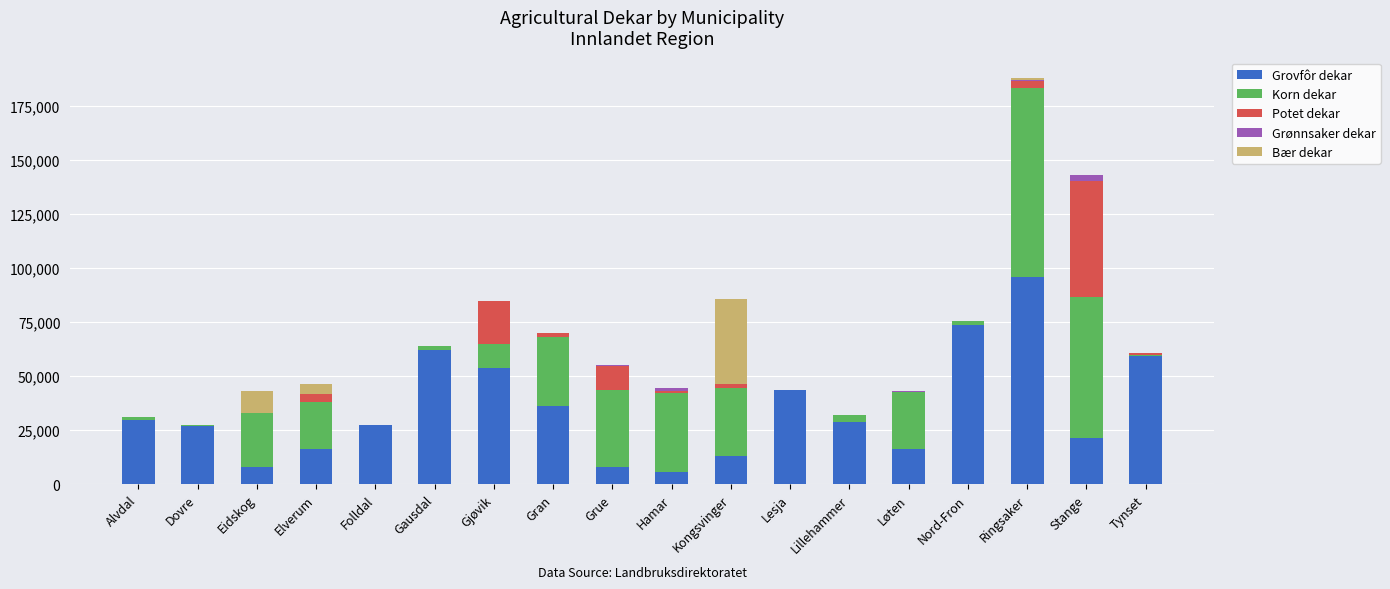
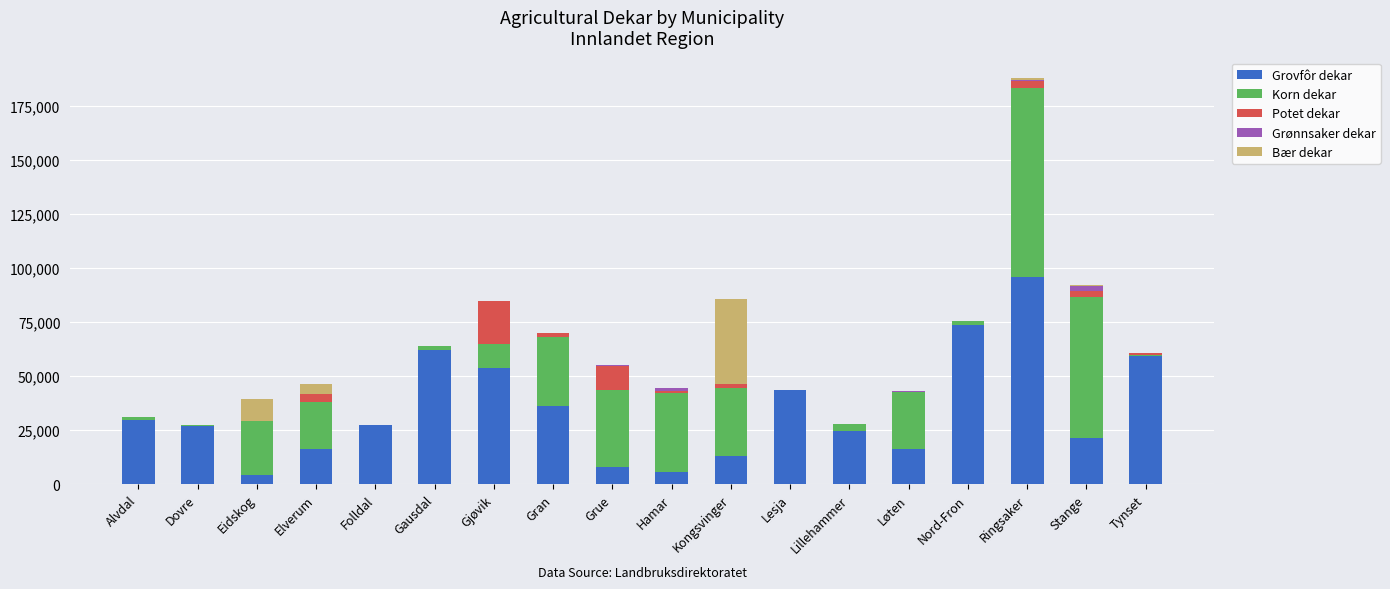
  {
    "Grovfôr dekar": {
      "Alvdal": "29,000",
      "Dovre": "27,000",
-     "Eidskog": "8,000",
+     "Eidskog": "4,000",
      "Elverum": "16,000",
      "Folldal": "28,000",
      "Gausdal": "62,000",
      "Gjøvik": "54,000",
      "Gran": "36,000",
      "Grue": "8,000",
      "Hamar": "6,000",
      "Kongsvinger": "13,000",
      "Lesja": "44,000",
-     "Lillehammer": "29,000",
+     "Lillehammer": "25,000",
      "Løten": "16,000",
      "Nord-Fron": "73,000",
      "Ringsaker": "96,000",
      "Stange": "21,000",
      "Tynset": "59,000"
    },
    "Korn dekar": {
      "Alvdal": "2,000",
      "Eidskog": "25,000",
      "Elverum": "22,000",
      "Folldal": "0",
      "Gausdal": "2,000",
      "Gjøvik": "11,000",
      "Gran": "32,000",
      "Grue": "36,000",
      "Hamar": "36,000",
      "Kongsvinger": "31,000",
      "Lesja": "0",
      "Lillehammer": "3,000",
      "Løten": "26,000",
      "Nord-Fron": "2,000",
      "Ringsaker": "87,000",
      "Stange": "65,000"
    },
    "Potet dekar": {
      "Elverum": "4,000",
      "Folldal": "0",
      "Gjøvik": "20,000",
      "Gran": "2,000",
      "Grue": "11,000",
      "Kongsvinger": "2,000",
      "Lillehammer": "0",
      "Nord-Fron": "0",
      "Ringsaker": "3,000",
-     "Stange": "54,000",
+     "Stange": "3,000",
      "Tynset": "1,000"
    },
    "Grønnsaker dekar": {
      "Alvdal": "0",
      "Dovre": "0",
      "Elverum": "0",
      "Folldal": "0",
      "Lesja": "0",
      "Nord-Fron": "0",
      "Stange": "2,000",
      "Tynset": "0"
    },
    "Bær dekar": {
      "Alvdal": "0",
      "Dovre": "0",
      "Eidskog": "10,000",
      "Elverum": "5,000",
      "Folldal": "0",
      "Kongsvinger": "39,000",
      "Lesja": "0",
      "Nord-Fron": "0",
      "Tynset": "0"
    }
  }
